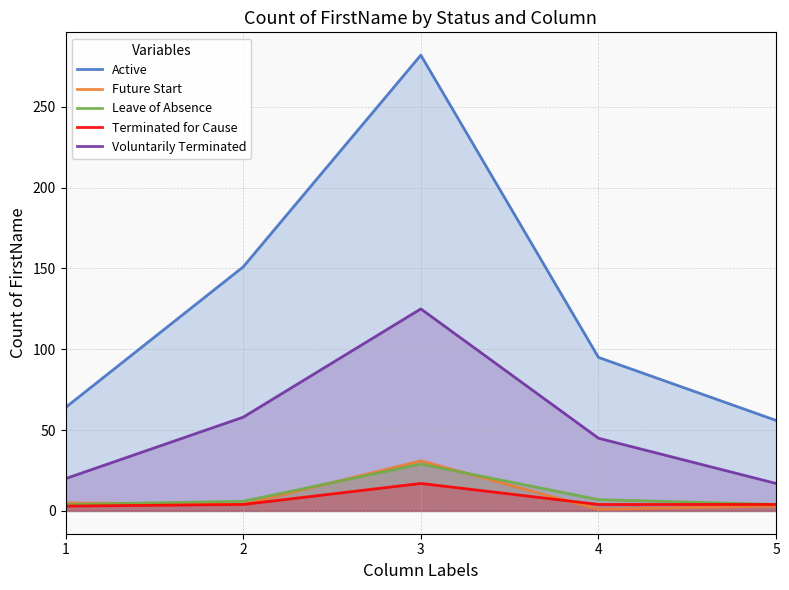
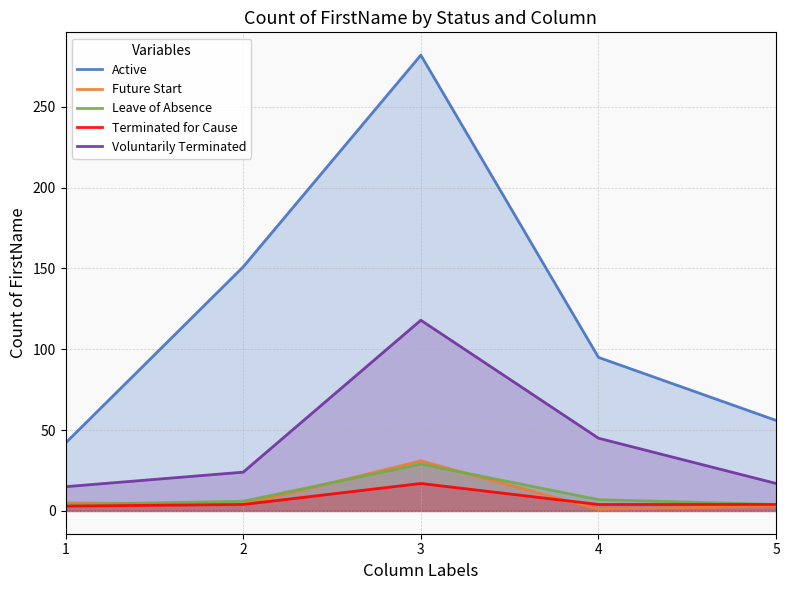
  {
    "Active": {
-     "1": 64,
+     "1": 42,
      "2": 151,
      "3": 282,
      "4": 95,
      "5": 56
    },
    "Future Start": {
      "3": 31,
      "4": 1
    },
    "Leave of Absence": {
      "2": 6,
      "3": 29,
      "4": 7
    },
    "Terminated for Cause": {
      "3": 17,
      "4": 4
    },
    "Voluntarily Terminated": {
-     "1": 20,
-     "2": 58,
-     "3": 125,
+     "1": 15,
+     "2": 24,
+     "3": 118,
      "4": 45,
      "5": 17
    }
  }
